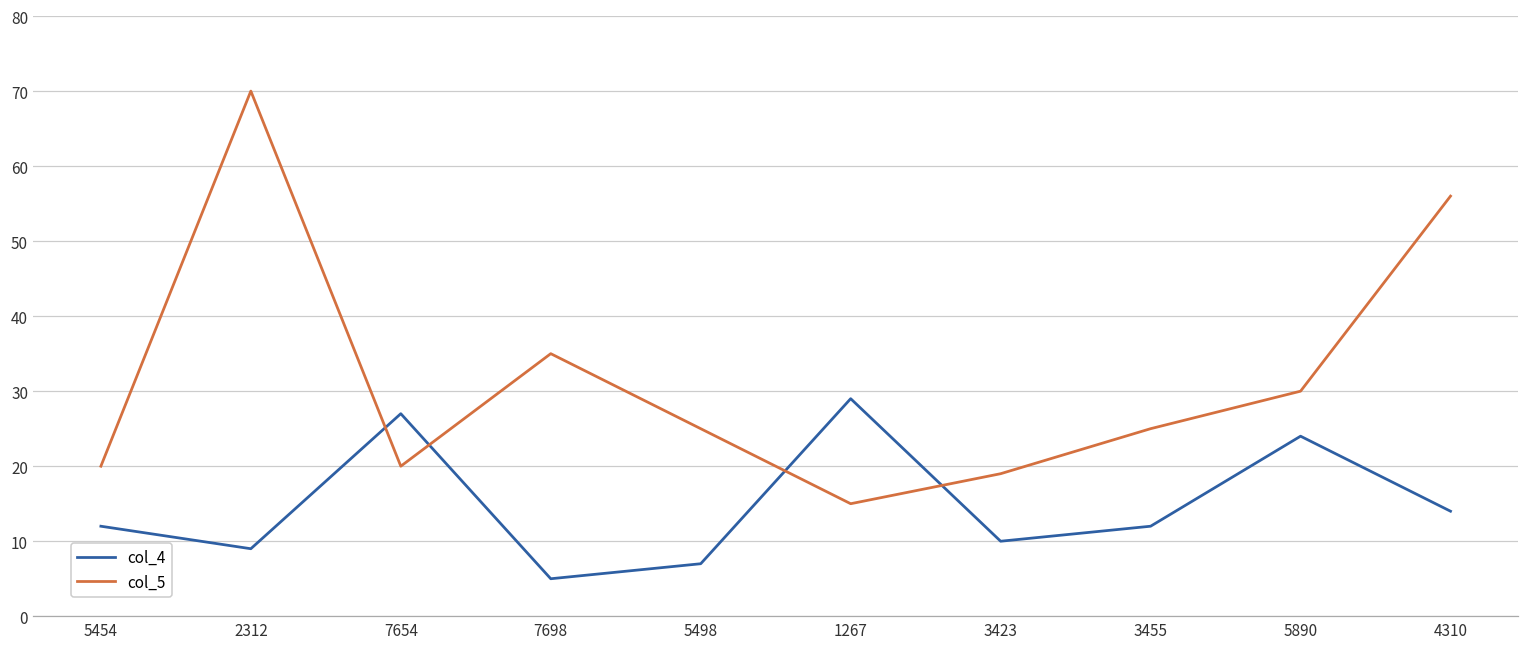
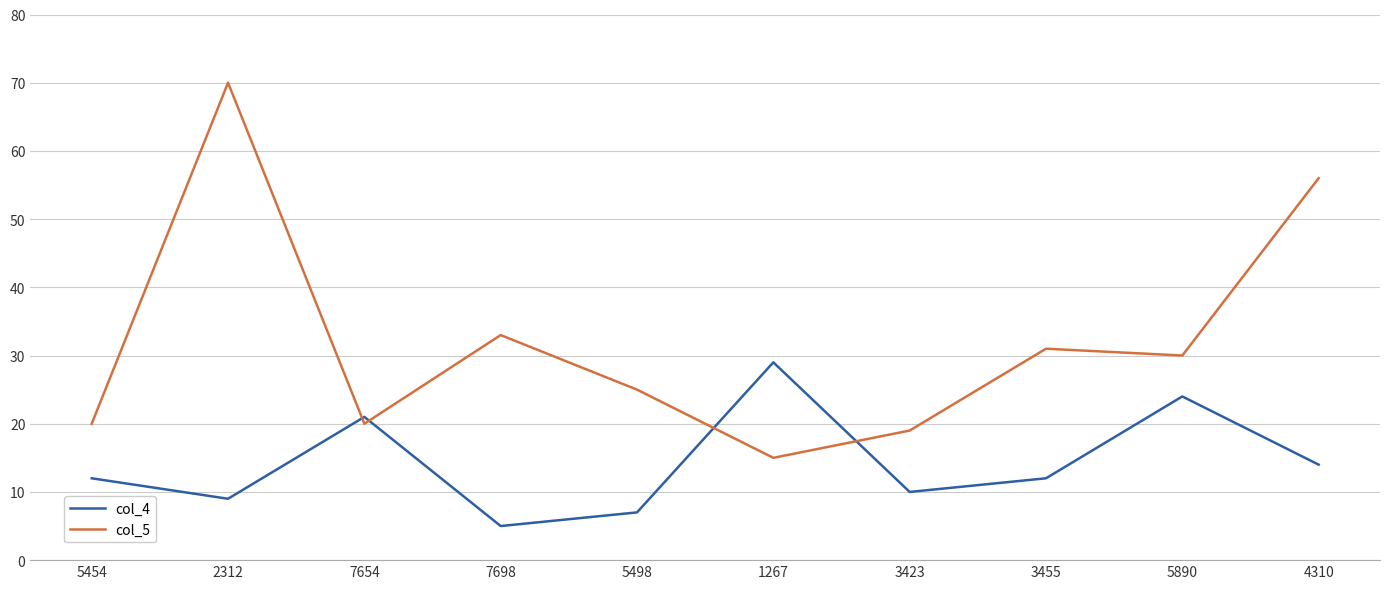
  {
    "col_4": {
      "5454": 12,
      "2312": 9,
-     "7654": 27,
+     "7654": 21,
      "7698": 5,
      "5498": 7,
      "1267": 29,
      "3423": 10,
      "3455": 12,
      "5890": 24,
      "4310": 14
    },
    "col_5": {
      "5454": 20,
      "2312": 70,
      "7654": 20,
-     "7698": 35,
+     "7698": 33,
      "5498": 25,
      "1267": 15,
      "3423": 19,
-     "3455": 25,
+     "3455": 31,
      "5890": 30,
      "4310": 56
    }
  }
